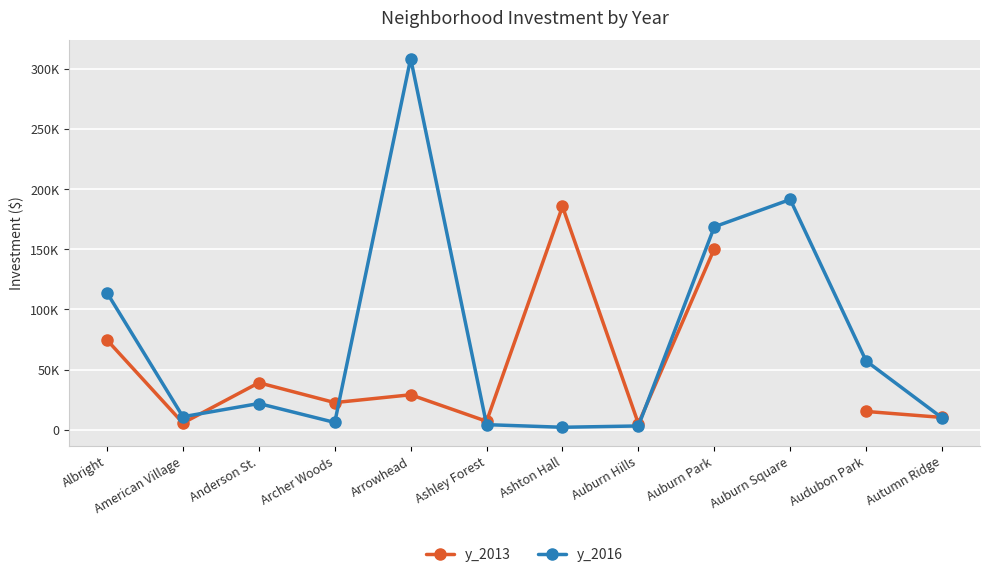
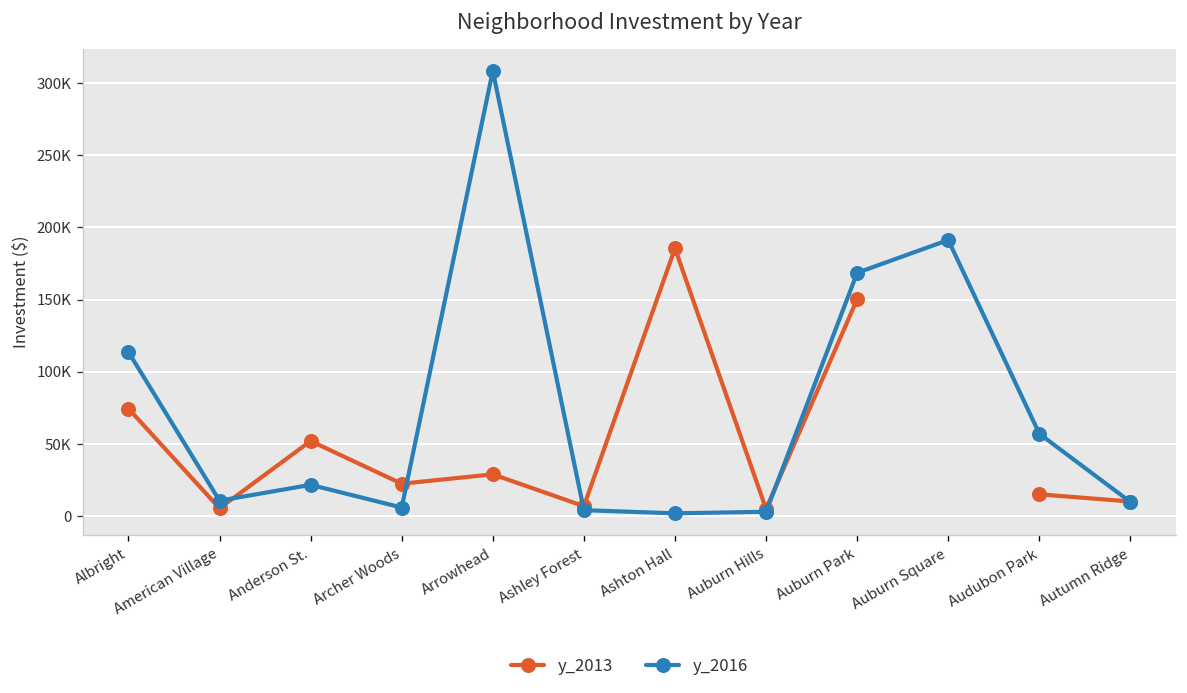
  {
    "y_2013": {
      "Albright": 75000,
      "American Village": 6000,
-     "Anderson St.": 39000,
+     "Anderson St.": 52000,
      "Archer Woods": 23000,
      "Arrowhead": 29000,
      "Ashley Forest": 7000,
      "Ashton Hall": 185000,
      "Auburn Park": 150000,
      "Audubon Park": 15000
    },
    "y_2016": {
      "Albright": 114000,
      "American Village": 11000,
      "Anderson St.": 22000,
      "Archer Woods": 6000,
      "Arrowhead": 308000,
      "Ashley Forest": 4000,
      "Ashton Hall": 2000,
      "Auburn Park": 169000,
      "Auburn Square": 191000,
      "Audubon Park": 57000
    }
  }
